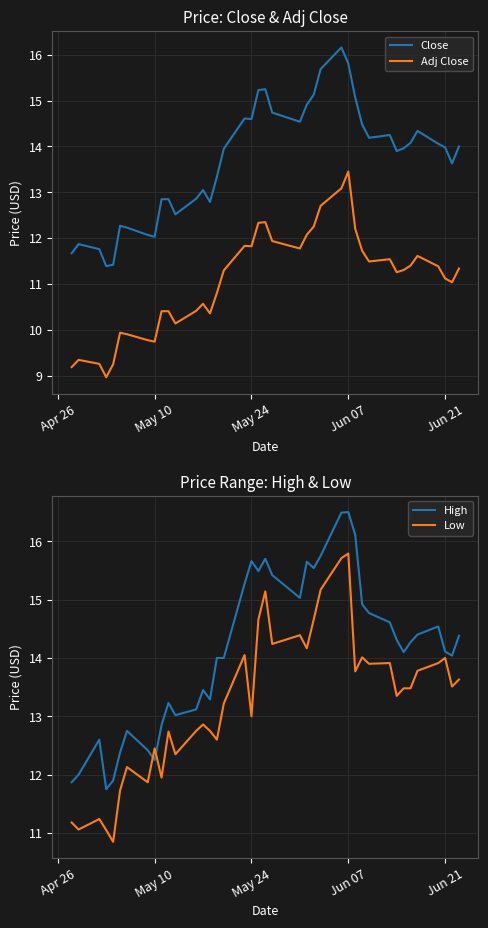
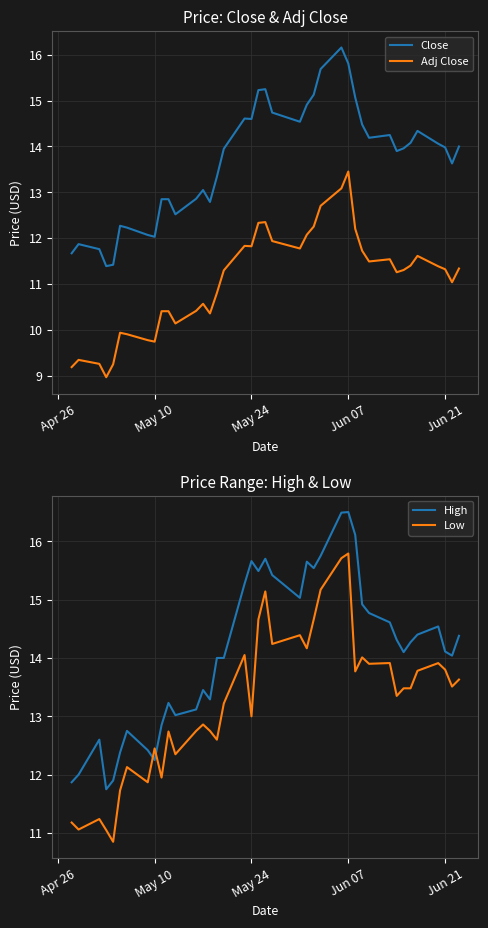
  {
    "Price: Close & Adj Close": {
      "Close": {
        "May 10": 12.0,
        "May 24": 14.6,
        "Jun 07": 15.8,
        "Jun 21": 14.0
      },
      "Adj Close": {
        "May 10": 9.7,
        "May 24": 11.8,
        "Jun 07": 13.5,
-       "Jun 21": 11.1
+       "Jun 21": 11.3
      }
    },
    "Price Range: High & Low": {
      "High": {
        "May 10": 12.3,
        "May 24": 15.7,
        "Jun 07": 16.5,
        "Jun 21": 14.1
      },
      "Low": {
        "May 10": 12.5,
        "May 24": 13.0,
        "Jun 07": 15.8,
-       "Jun 21": 14.0
+       "Jun 21": 13.8
      }
    }
  }
